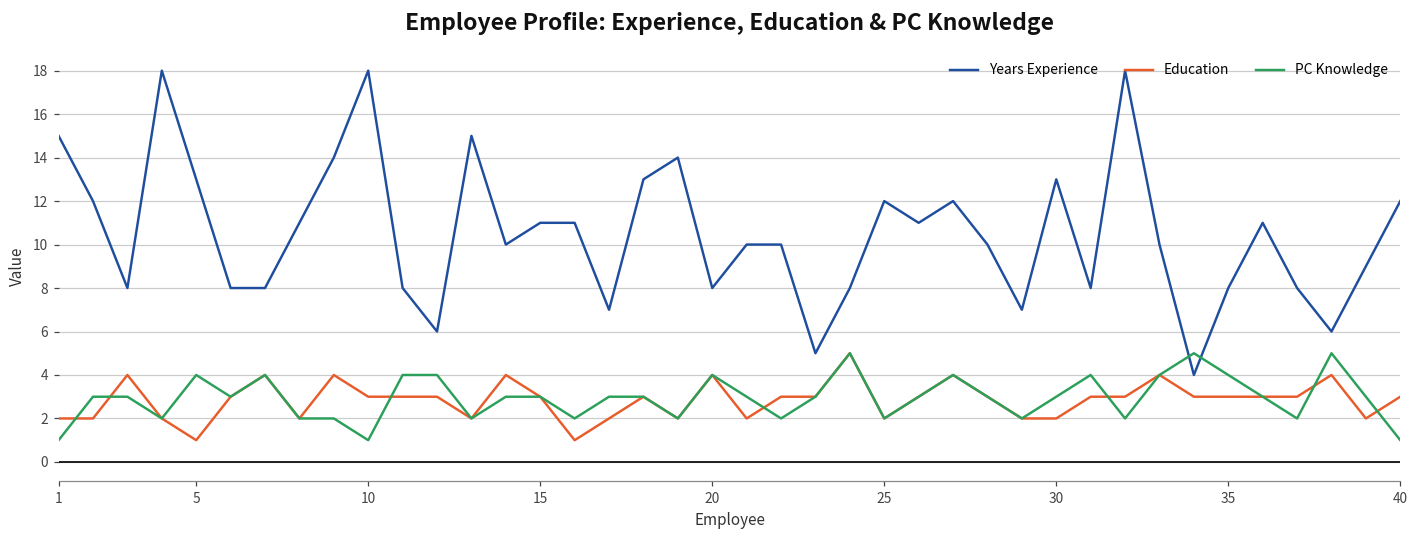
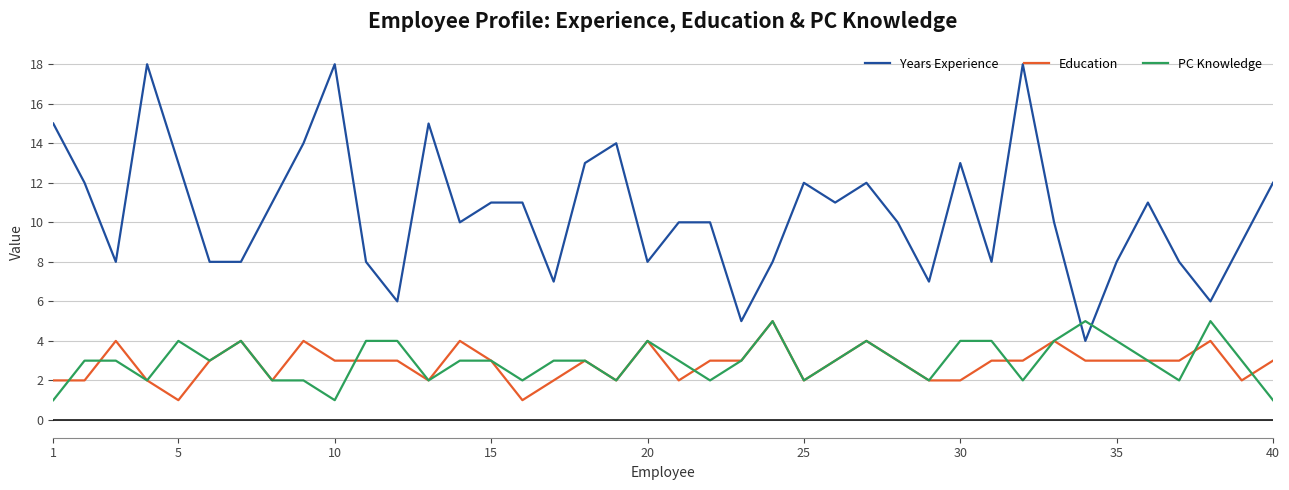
  {
    "Years Experience": {
      "1": 15,
      "5": 13,
      "10": 18,
      "15": 11,
      "20": 8,
      "25": 12,
      "30": 13,
      "35": 8,
      "40": 12
    },
    "Education": {
      "1": 2,
      "5": 1,
      "10": 3,
      "30": 2,
      "35": 3,
      "40": 3
    },
    "PC Knowledge": {
      "1": 1,
      "5": 4,
      "10": 1,
-     "30": 3,
+     "30": 4,
      "35": 4,
      "40": 1
    }
  }
